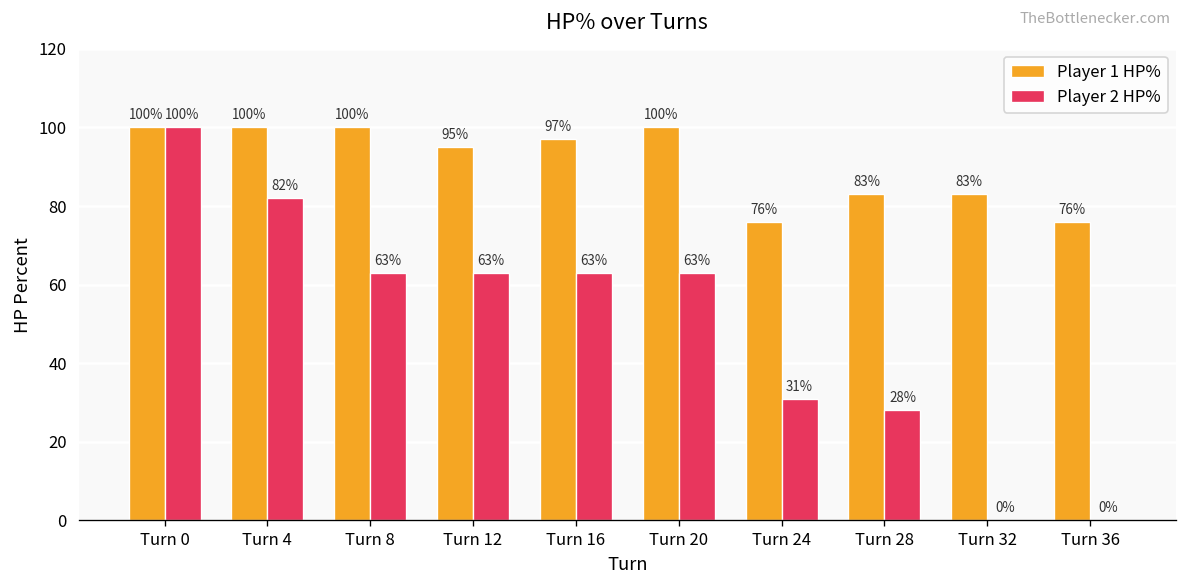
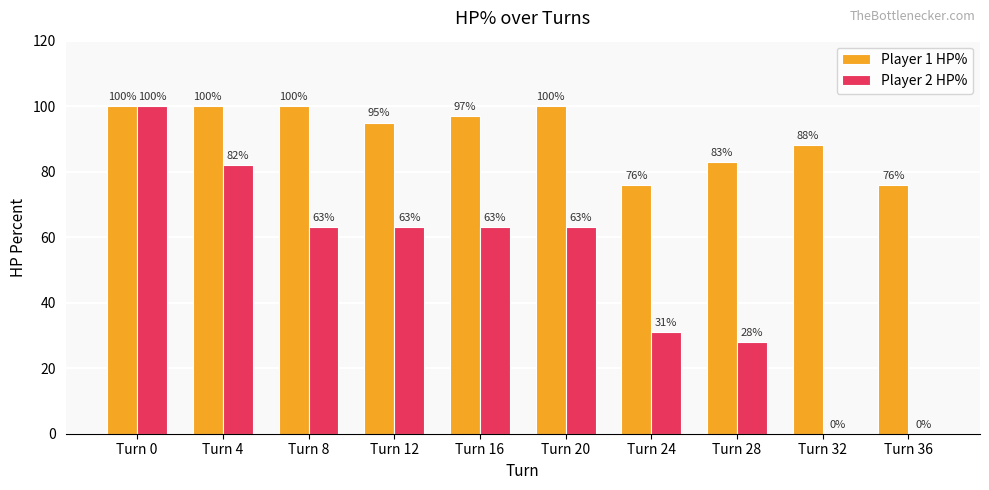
  {
    "Player 1 HP%": {
      "Turn 0": "100%",
      "Turn 4": "100%",
      "Turn 8": "100%",
      "Turn 12": "95%",
      "Turn 16": "97%",
      "Turn 20": "100%",
      "Turn 24": "76%",
      "Turn 28": "83%",
-     "Turn 32": "83%",
+     "Turn 32": "88%",
      "Turn 36": "76%"
    },
    "Player 2 HP%": {
      "Turn 0": "100%",
      "Turn 4": "82%",
      "Turn 8": "63%",
      "Turn 12": "63%",
      "Turn 16": "63%",
      "Turn 20": "63%",
      "Turn 24": "31%",
      "Turn 28": "28%",
      "Turn 32": "0%",
      "Turn 36": "0%"
    }
  }
